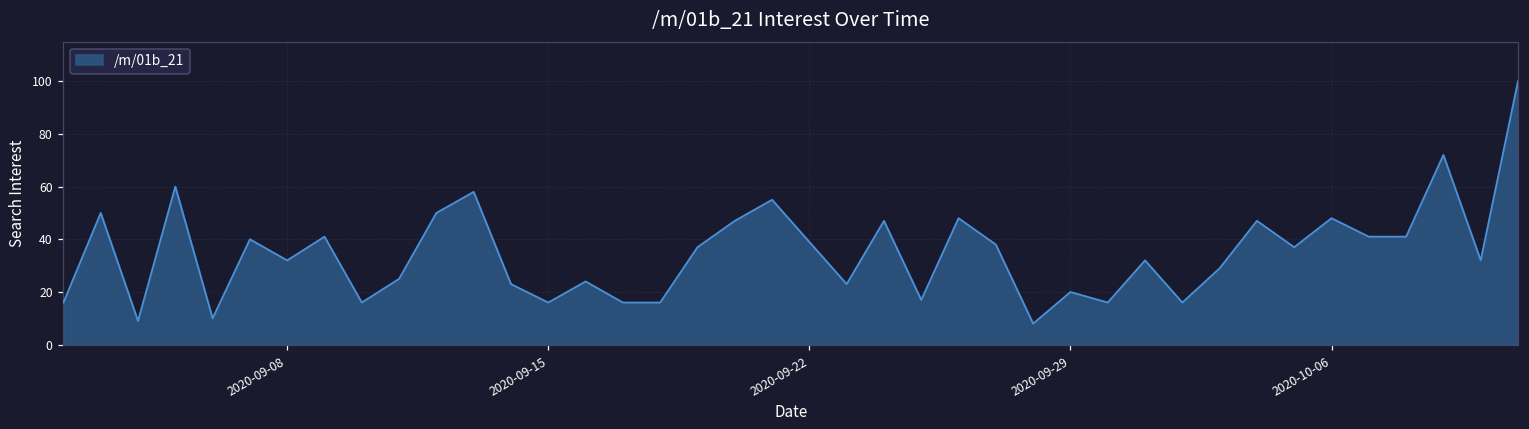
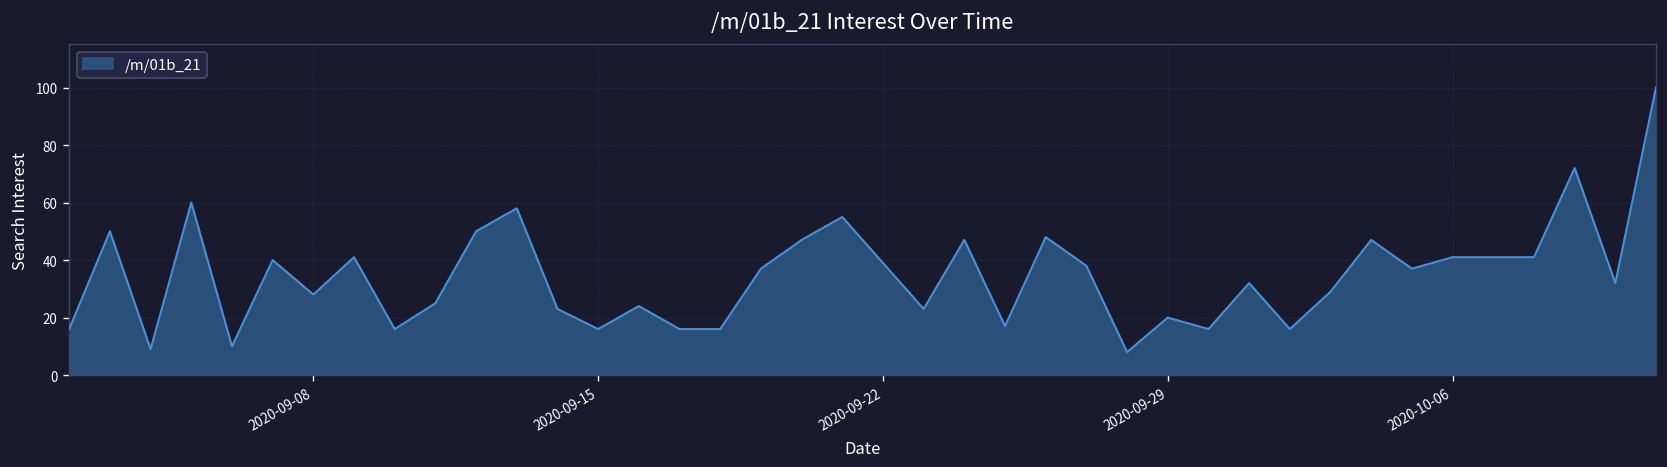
  {
-   "2020-09-08": 32,
+   "2020-09-08": 28,
    "2020-09-15": 16,
    "2020-09-22": 39,
    "2020-09-29": 20,
-   "2020-10-06": 48
+   "2020-10-06": 41
  }
